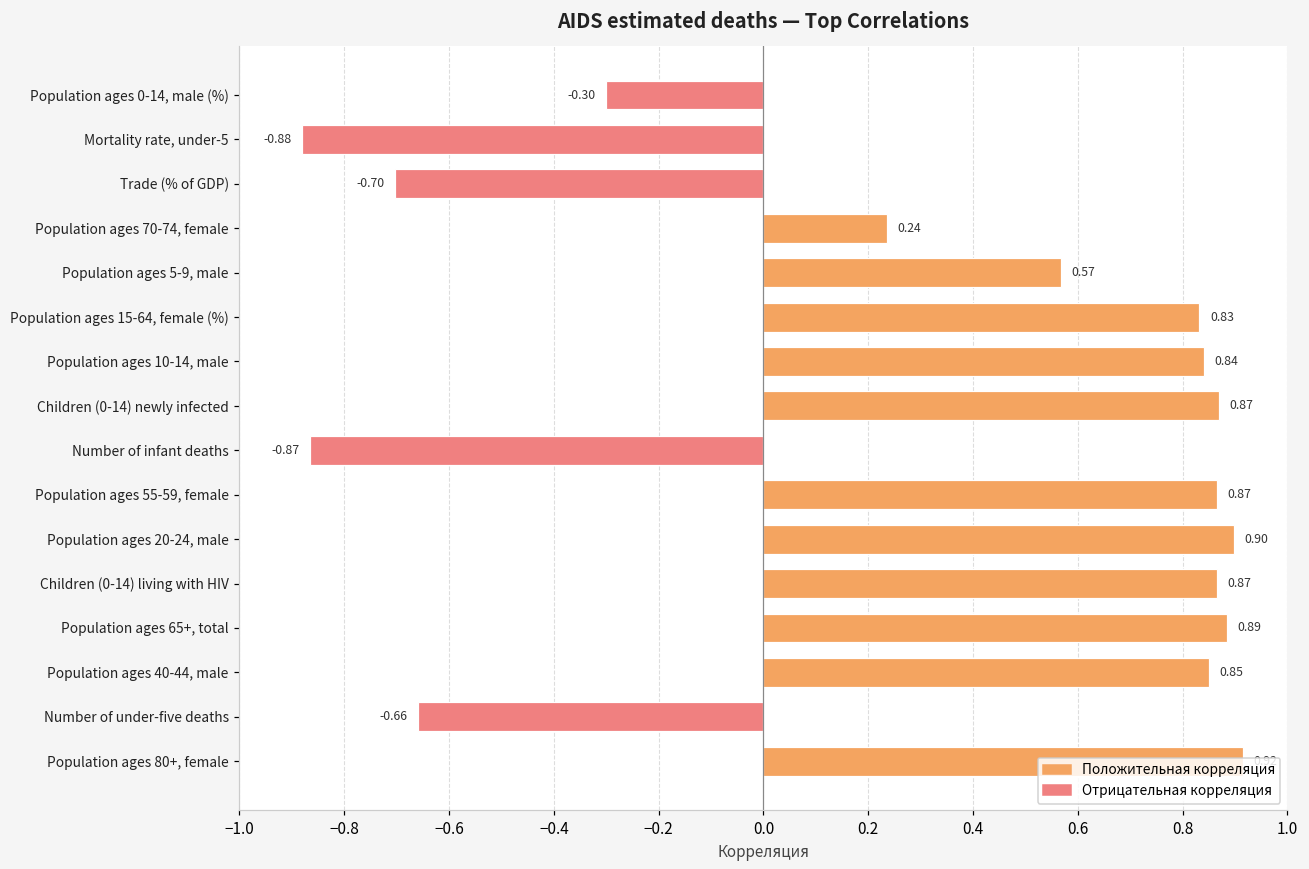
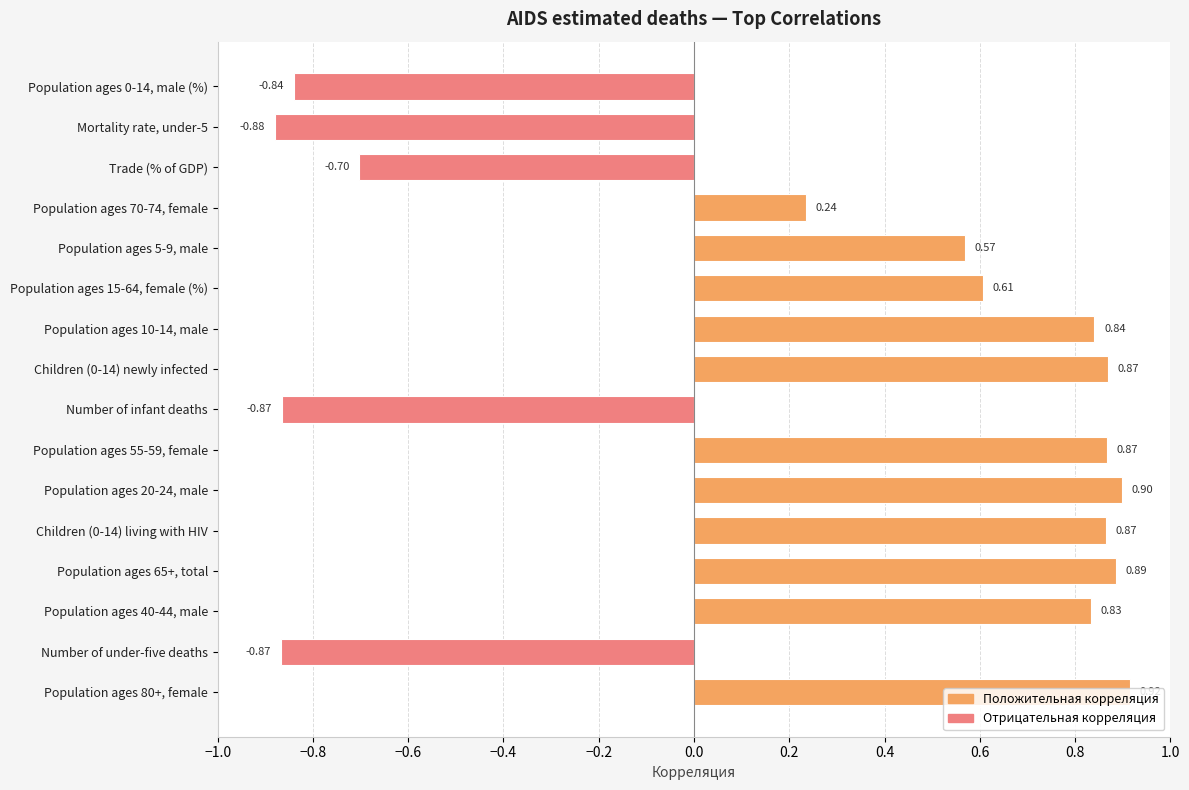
  {
-   "Population ages 0-14, male (%)": -0.30,
+   "Population ages 0-14, male (%)": -0.84,
    "Mortality rate, under-5": -0.88,
    "Trade (% of GDP)": -0.70,
    "Population ages 70-74, female": 0.24,
    "Population ages 5-9, male": 0.57,
-   "Population ages 15-64, female (%)": 0.83,
+   "Population ages 15-64, female (%)": 0.61,
    "Population ages 10-14, male": 0.84,
    "Children (0-14) newly infected": 0.87,
    "Number of infant deaths": -0.87,
    "Population ages 55-59, female": 0.87,
    "Population ages 20-24, male": 0.90,
    "Children (0-14) living with HIV": 0.87,
    "Population ages 65+, total": 0.89,
-   "Population ages 40-44, male": 0.85,
-   "Number of under-five deaths": -0.66
+   "Population ages 40-44, male": 0.83,
+   "Number of under-five deaths": -0.87
  }
